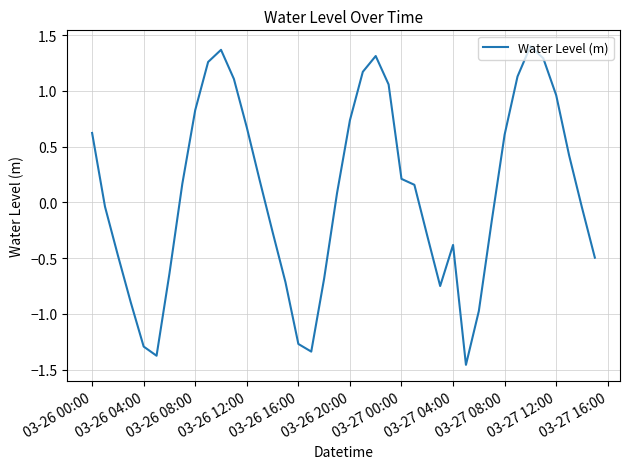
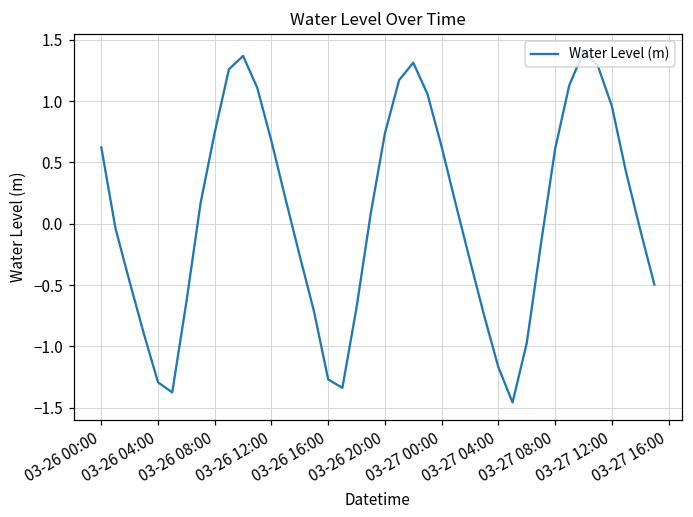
  {
    "03-26 00:00": 0.62,
    "03-26 04:00": -1.29,
-   "03-26 08:00": 0.83,
+   "03-26 08:00": 0.75,
    "03-26 12:00": 0.67,
    "03-26 16:00": -1.27,
    "03-26 20:00": 0.74,
-   "03-27 00:00": 0.21,
-   "03-27 04:00": -0.38,
+   "03-27 00:00": 0.63,
+   "03-27 04:00": -1.17,
    "03-27 08:00": 0.61,
    "03-27 12:00": 0.96
  }
